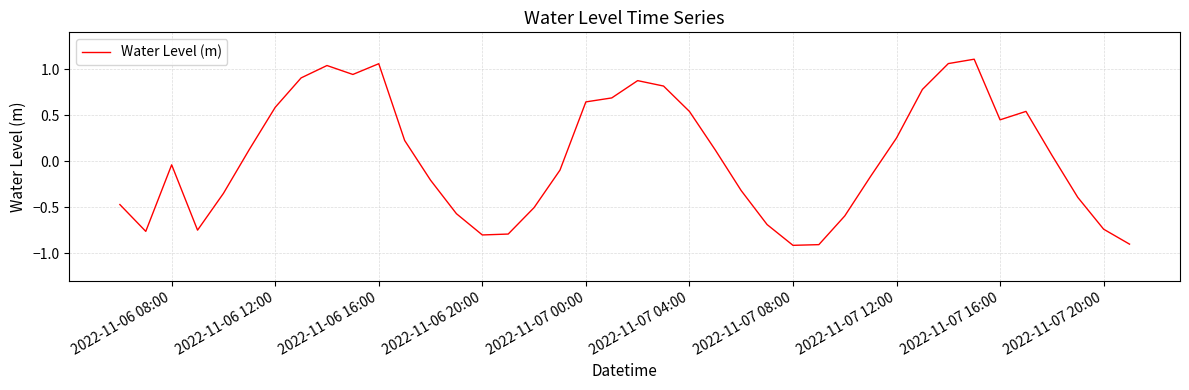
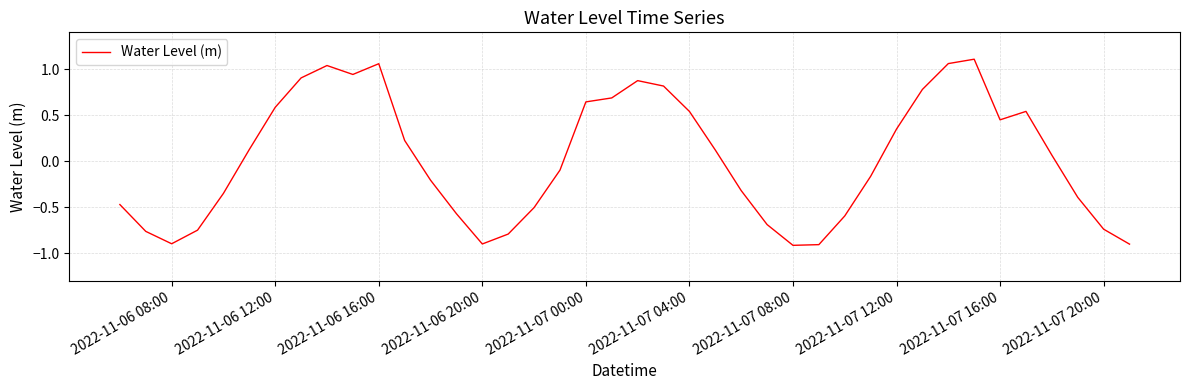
  {
-   "2022-11-06 08:00": 0.0,
+   "2022-11-06 08:00": -0.9,
    "2022-11-06 12:00": 0.6,
    "2022-11-06 16:00": 1.1,
-   "2022-11-06 20:00": -0.8,
+   "2022-11-06 20:00": -0.9,
    "2022-11-07 00:00": 0.6,
    "2022-11-07 04:00": 0.5,
    "2022-11-07 08:00": -0.9,
-   "2022-11-07 12:00": 0.25,
+   "2022-11-07 12:00": 0.35,
    "2022-11-07 16:00": 0.4,
    "2022-11-07 20:00": -0.7
  }
